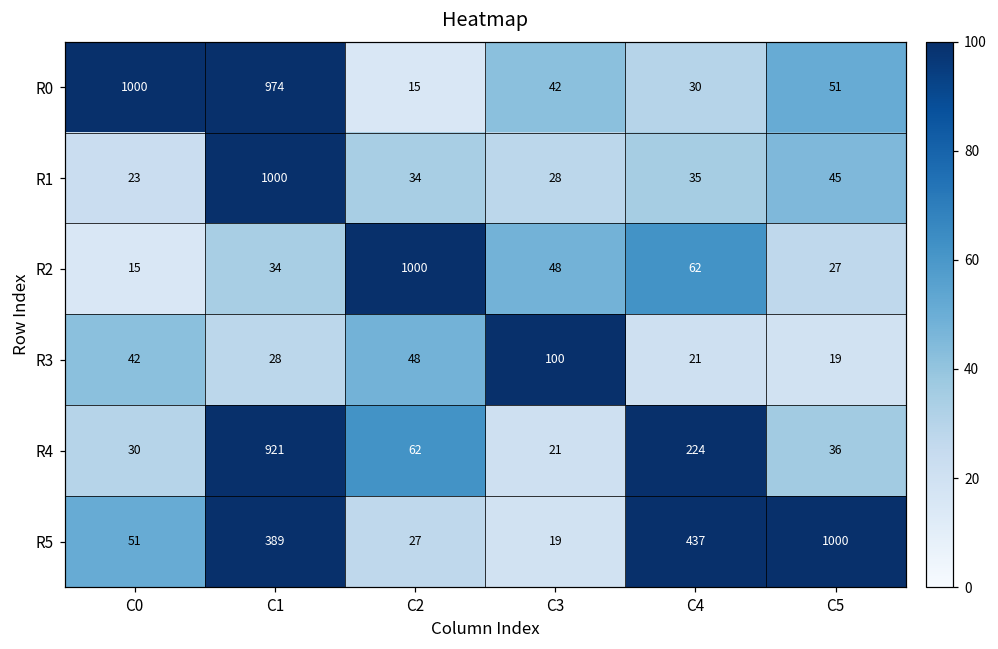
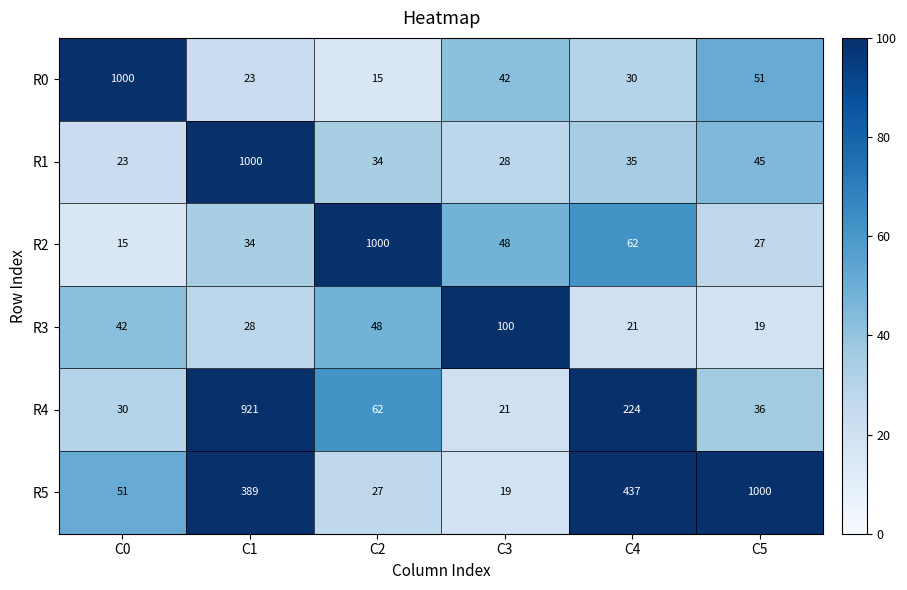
  {
    "R0": {
      "C0": 1000,
-     "C1": 974,
+     "C1": 23,
      "C2": 15,
      "C3": 42,
      "C4": 30,
      "C5": 51
    },
    "R1": {
      "C0": 23,
      "C1": 1000,
      "C2": 34,
      "C3": 28,
      "C4": 35,
      "C5": 45
    },
    "R2": {
      "C0": 15,
      "C1": 34,
      "C2": 1000,
      "C3": 48,
      "C4": 62,
      "C5": 27
    },
    "R3": {
      "C0": 42,
      "C1": 28,
      "C2": 48,
      "C3": 100,
      "C4": 21,
      "C5": 19
    },
    "R4": {
      "C0": 30,
      "C1": 921,
      "C2": 62,
      "C3": 21,
      "C4": 224,
      "C5": 36
    },
    "R5": {
      "C0": 51,
      "C1": 389,
      "C2": 27,
      "C3": 19,
      "C4": 437,
      "C5": 1000
    }
  }
